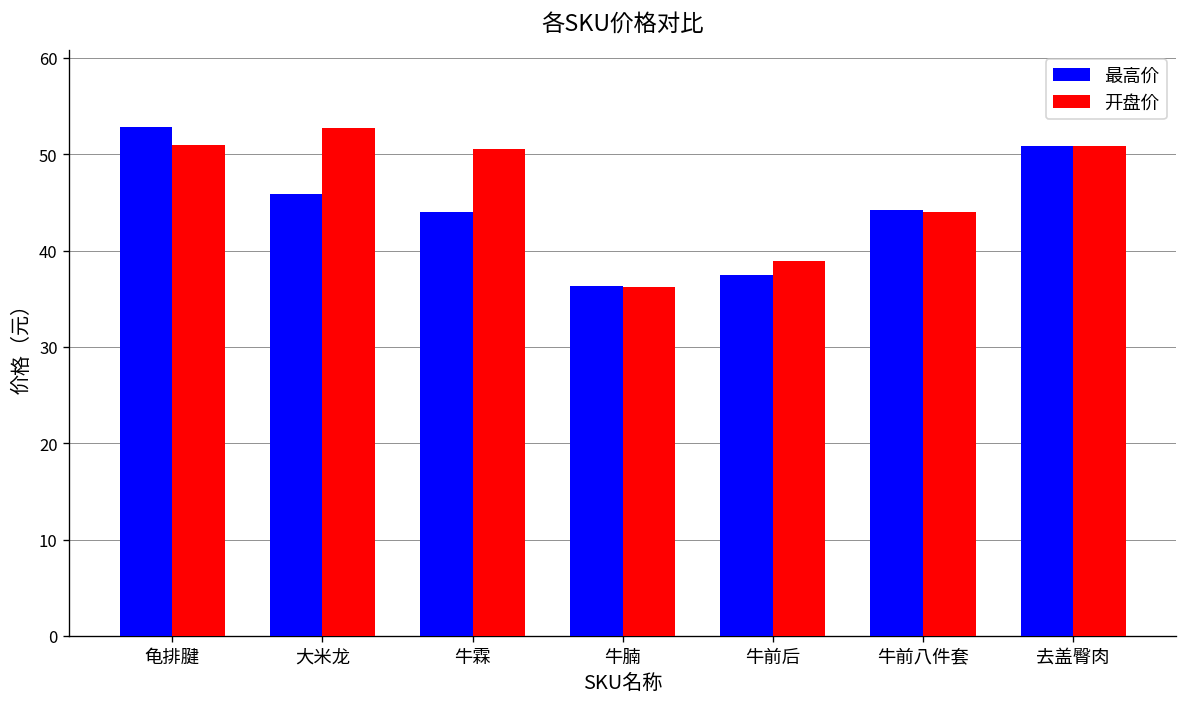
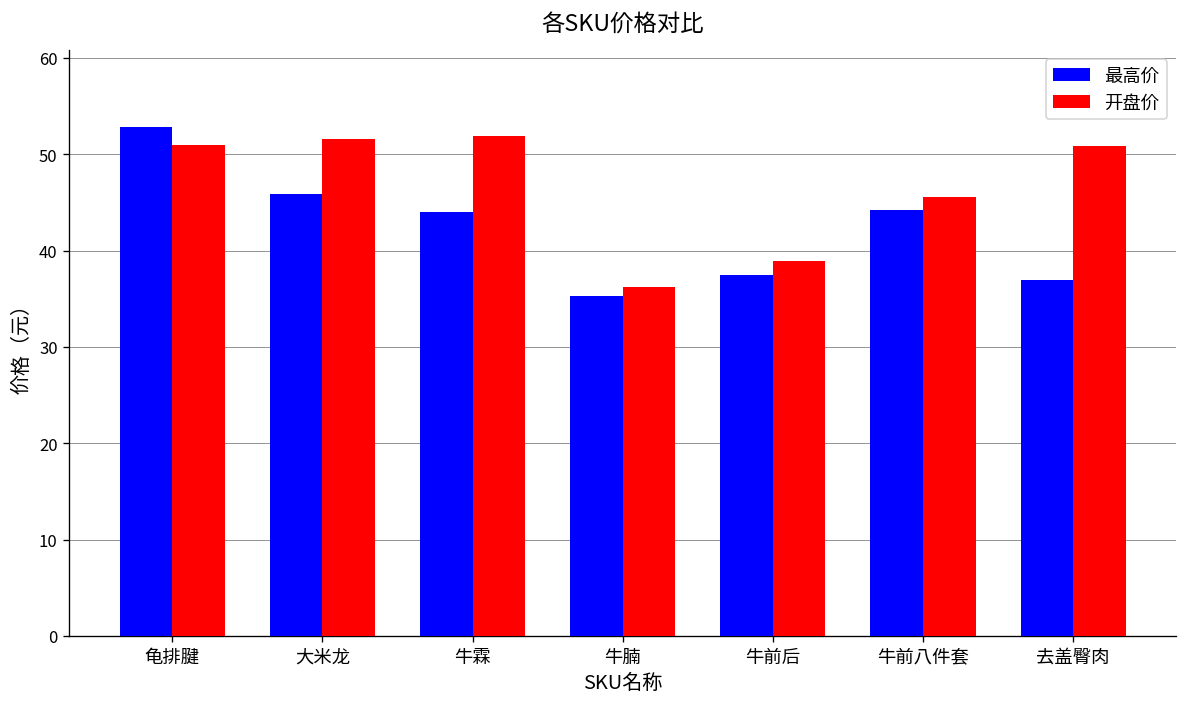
  {
    "最高价": {
      "龟排腱": 53,
      "大米龙": 46,
      "牛霖": 44,
-     "牛腩": 36,
+     "牛腩": 35,
      "牛前后": 37,
      "牛前八件套": 44,
-     "去盖臀肉": 51
+     "去盖臀肉": 37
    },
    "开盘价": {
      "龟排腱": 51,
-     "大米龙": 53,
-     "牛霖": 51,
+     "大米龙": 52,
+     "牛霖": 52,
      "牛腩": 36,
      "牛前后": 39,
-     "牛前八件套": 44,
+     "牛前八件套": 46,
      "去盖臀肉": 51
    }
  }
